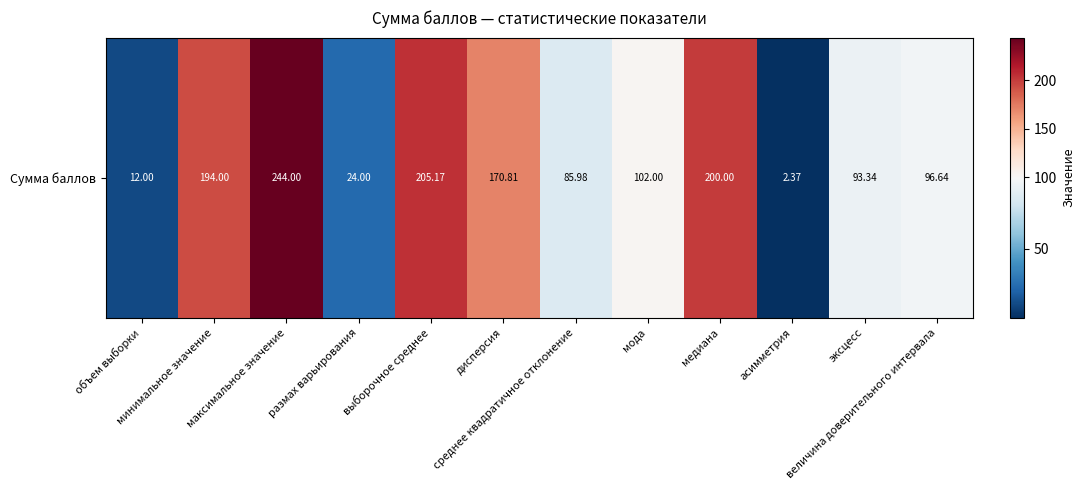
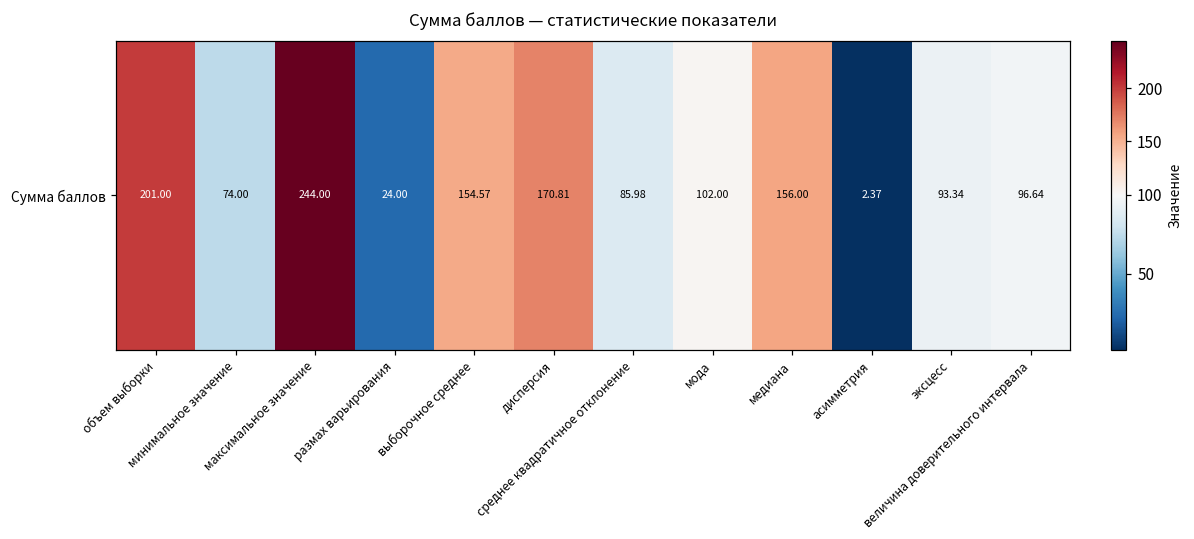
  {
    "Сумма баллов": {
-     "объем выборки": 12.00,
-     "минимальное значение": 194.00,
+     "объем выборки": 201.00,
+     "минимальное значение": 74.00,
      "максимальное значение": 244.00,
      "размах варьирования": 24.00,
-     "выборочное среднее": 205.17,
+     "выборочное среднее": 154.57,
      "дисперсия": 170.81,
      "среднее квадратичное отклонение": 85.98,
      "мода": 102.00,
-     "медиана": 200.00,
+     "медиана": 156.00,
      "асимметрия": 2.37,
      "эксцесс": 93.34,
      "величина доверительного интервала": 96.64
    }
  }
